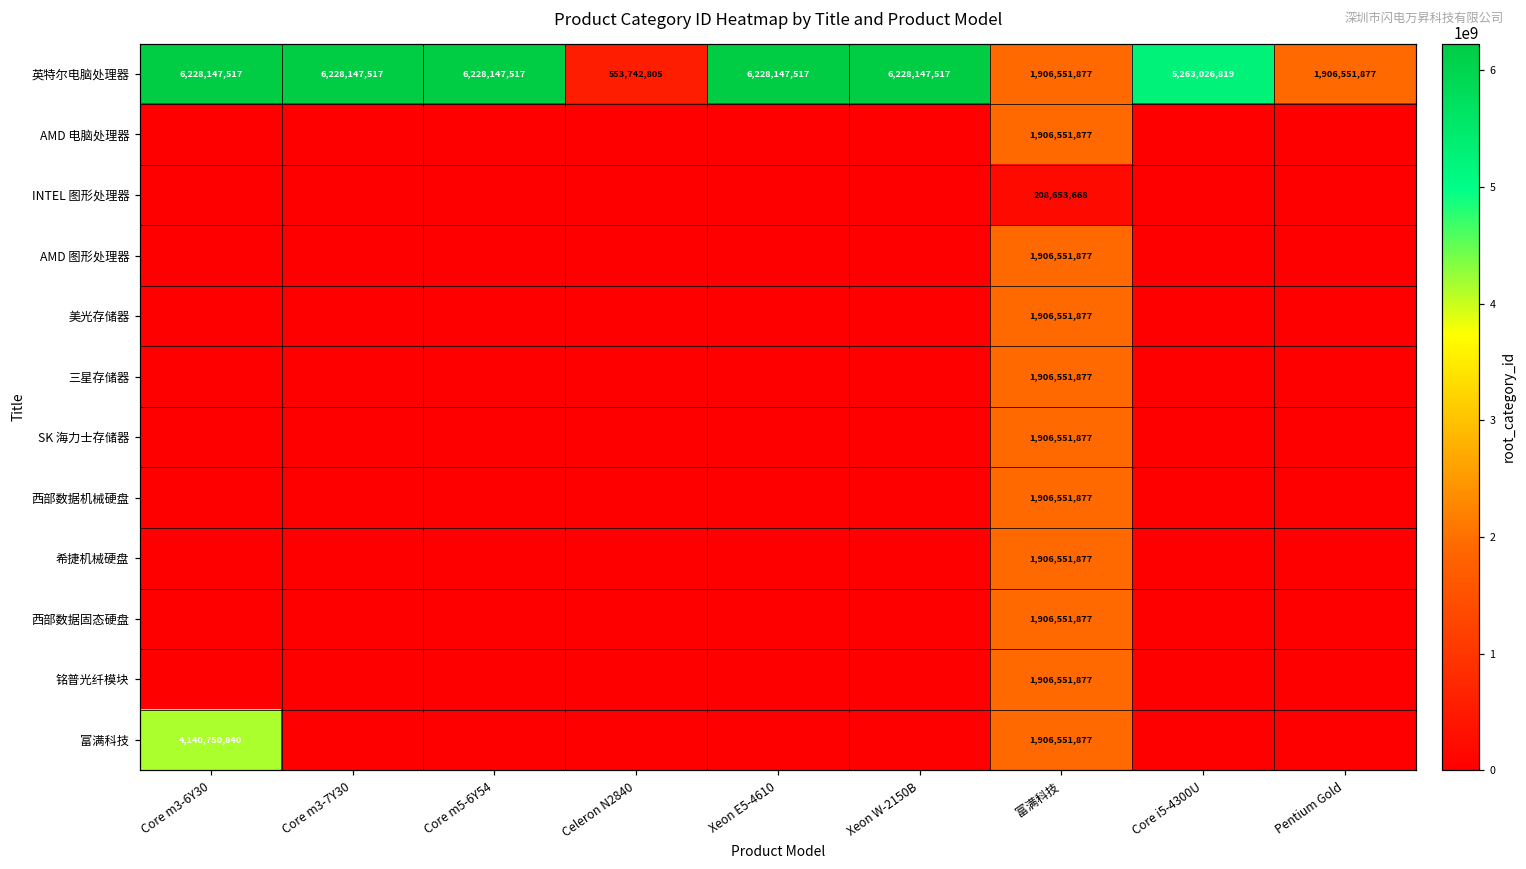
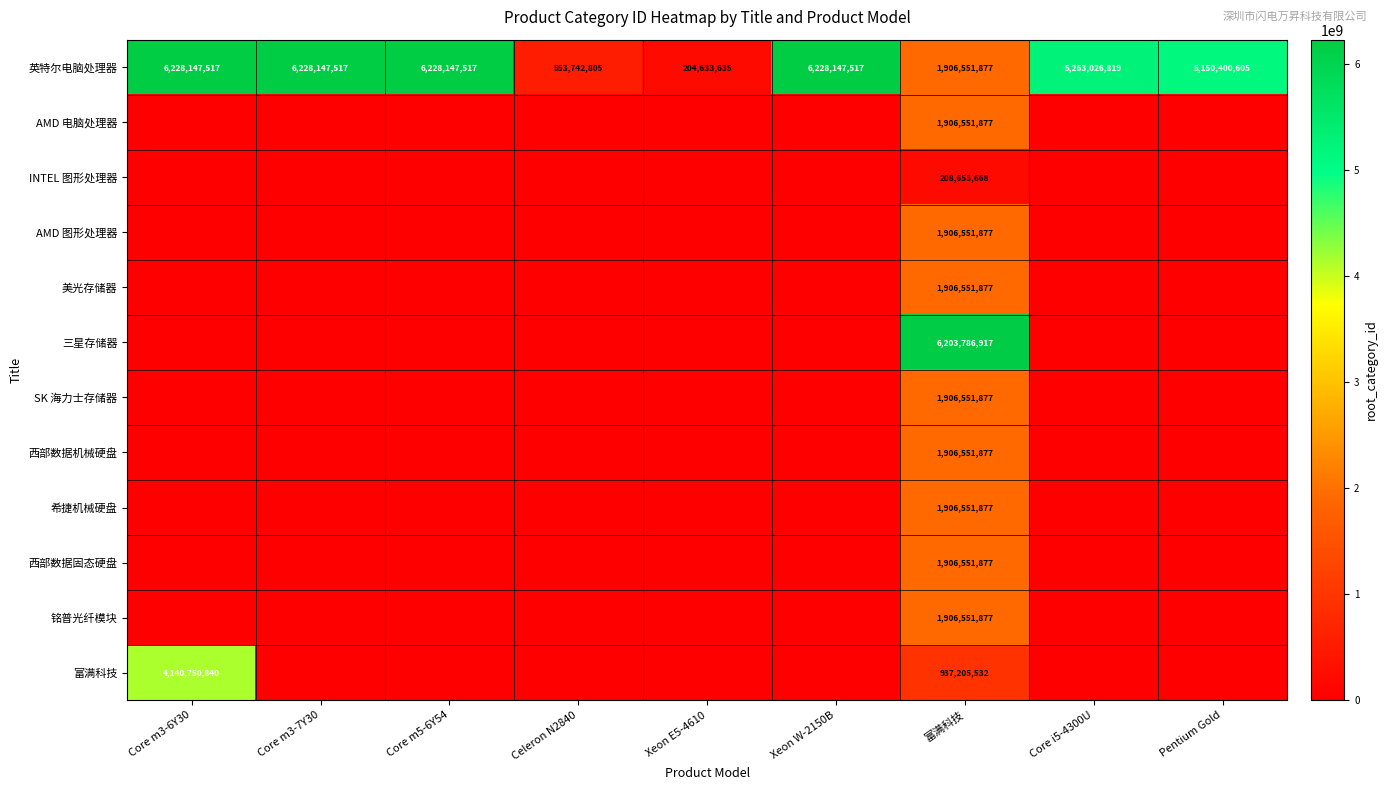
  {
    "英特尔电脑处理器": {
      "Core m3-6Y30": "6,228,147,517",
      "Core m3-7Y30": "6,228,147,517",
      "Core m5-6Y54": "6,228,147,517",
      "Celeron N2840": "553,742,805",
-     "Xeon E5-4610": "6,228,147,517",
+     "Xeon E5-4610": "204,633,635",
      "Xeon W-2150B": "6,228,147,517",
      "富满科技": "1,906,551,877",
      "Core i5-4300U": "5,263,026,819",
-     "Pentium Gold": "1,906,551,877"
+     "Pentium Gold": "5,150,400,605"
    },
    "AMD 电脑处理器": {
      "富满科技": "1,906,551,877"
    },
    "INTEL 图形处理器": {
      "富满科技": "208,653,668"
    },
    "AMD 图形处理器": {
      "富满科技": "1,906,551,877"
    },
    "美光存储器": {
      "富满科技": "1,906,551,877"
    },
    "三星存储器": {
-     "富满科技": "1,906,551,877"
+     "富满科技": "6,203,786,917"
    },
    "SK 海力士存储器": {
      "富满科技": "1,906,551,877"
    },
    "西部数据机械硬盘": {
      "富满科技": "1,906,551,877"
    },
    "希捷机械硬盘": {
      "富满科技": "1,906,551,877"
    },
    "西部数据固态硬盘": {
      "富满科技": "1,906,551,877"
    },
    "铭普光纤模块": {
      "富满科技": "1,906,551,877"
    },
    "富满科技": {
      "Core m3-6Y30": "4,140,750,840",
-     "富满科技": "1,906,551,877"
+     "富满科技": "937,205,532"
    }
  }
